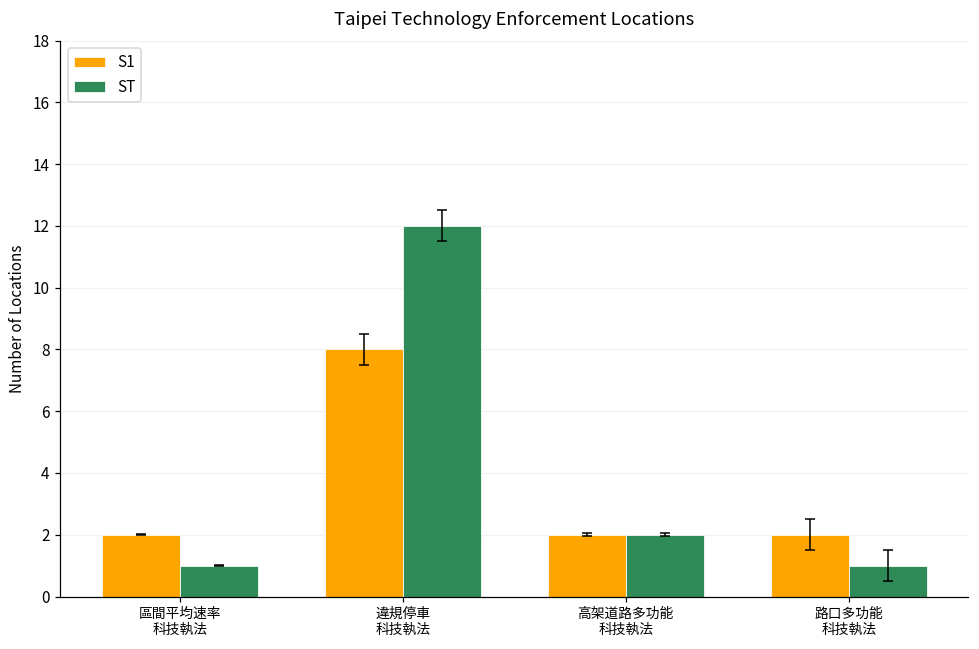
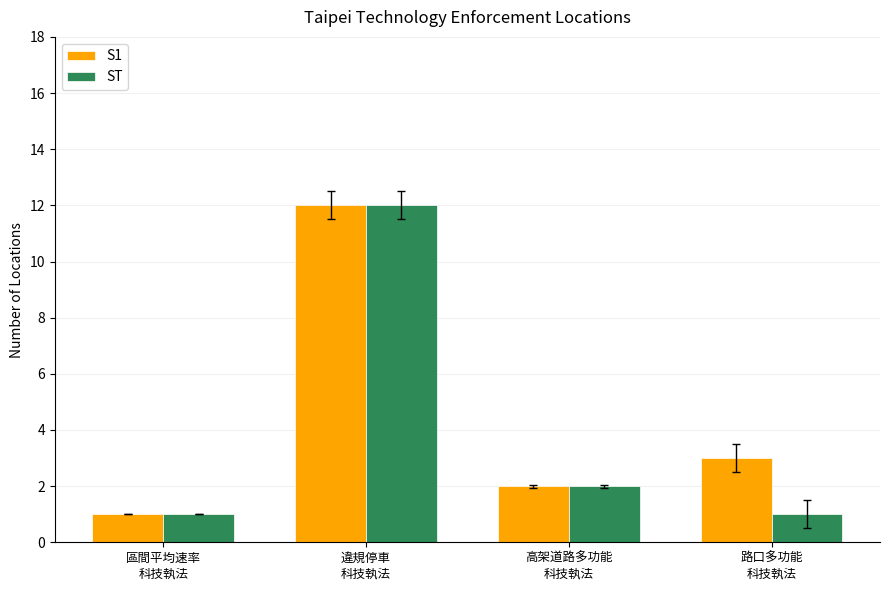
  {
    "S1": {
-     "區間平均速率 科技執法": 2,
-     "違規停車 科技執法": 8,
+     "區間平均速率 科技執法": 1,
+     "違規停車 科技執法": 12,
      "高架道路多功能 科技執法": 2,
-     "路口多功能 科技執法": 2
+     "路口多功能 科技執法": 3
    },
    "ST": {
      "區間平均速率 科技執法": 1,
      "違規停車 科技執法": 12,
      "高架道路多功能 科技執法": 2,
      "路口多功能 科技執法": 1
    }
  }
